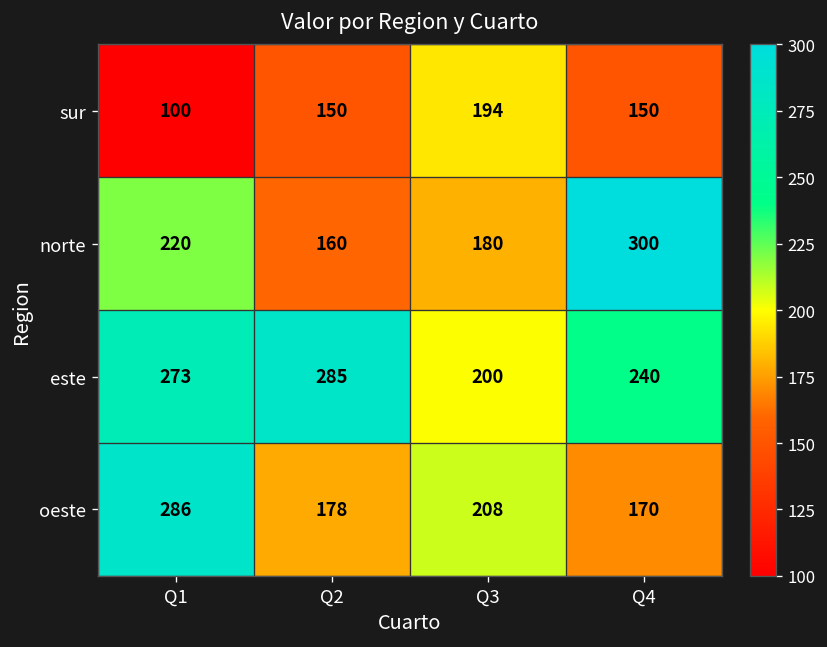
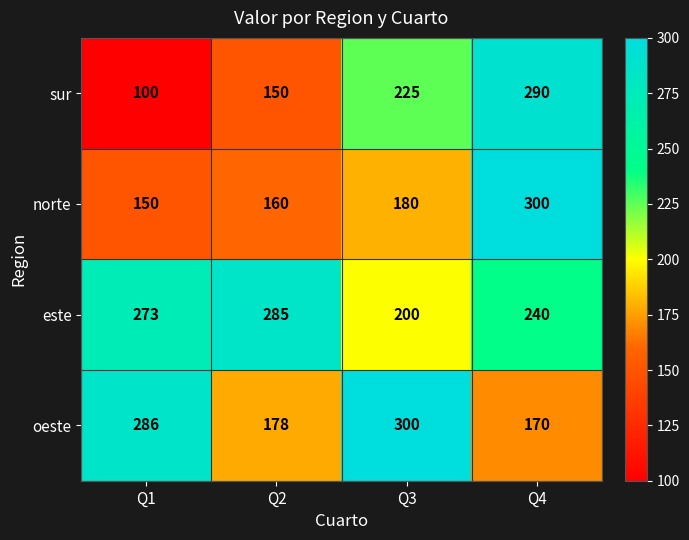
  {
    "sur": {
      "Q1": 100,
      "Q2": 150,
-     "Q3": 194,
-     "Q4": 150
+     "Q3": 225,
+     "Q4": 290
    },
    "norte": {
-     "Q1": 220,
+     "Q1": 150,
      "Q2": 160,
      "Q3": 180,
      "Q4": 300
    },
    "este": {
      "Q1": 273,
      "Q2": 285,
      "Q3": 200,
      "Q4": 240
    },
    "oeste": {
      "Q1": 286,
      "Q2": 178,
-     "Q3": 208,
+     "Q3": 300,
      "Q4": 170
    }
  }
